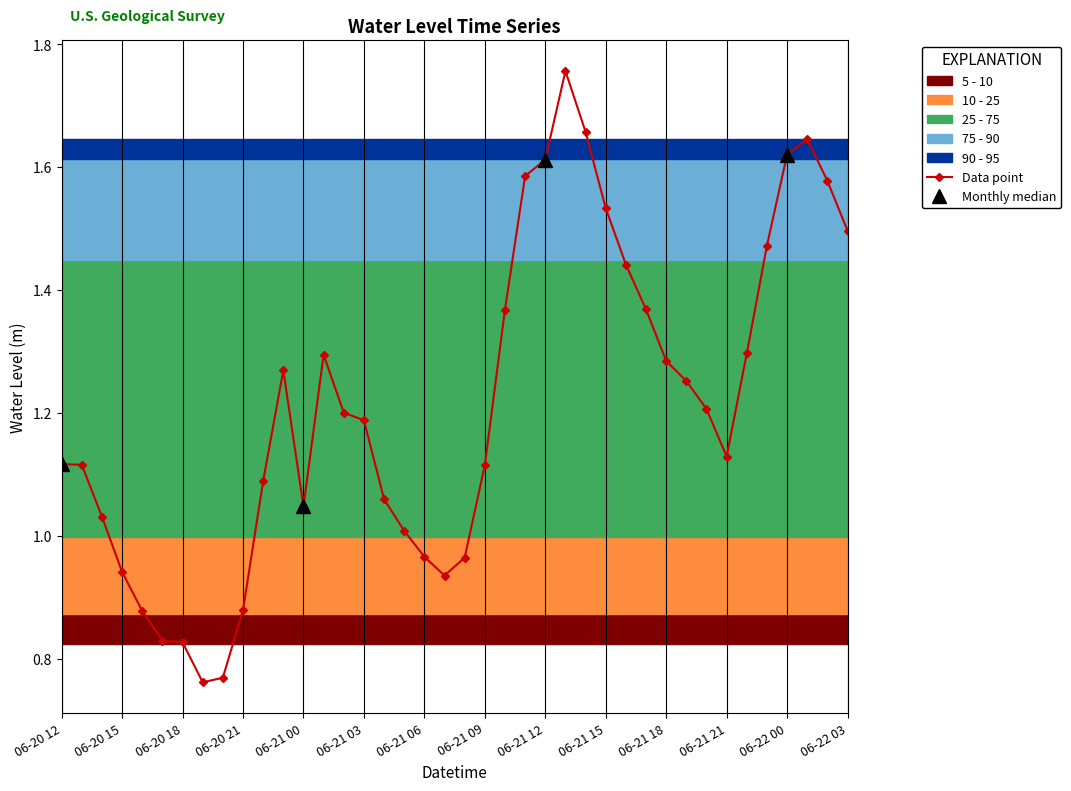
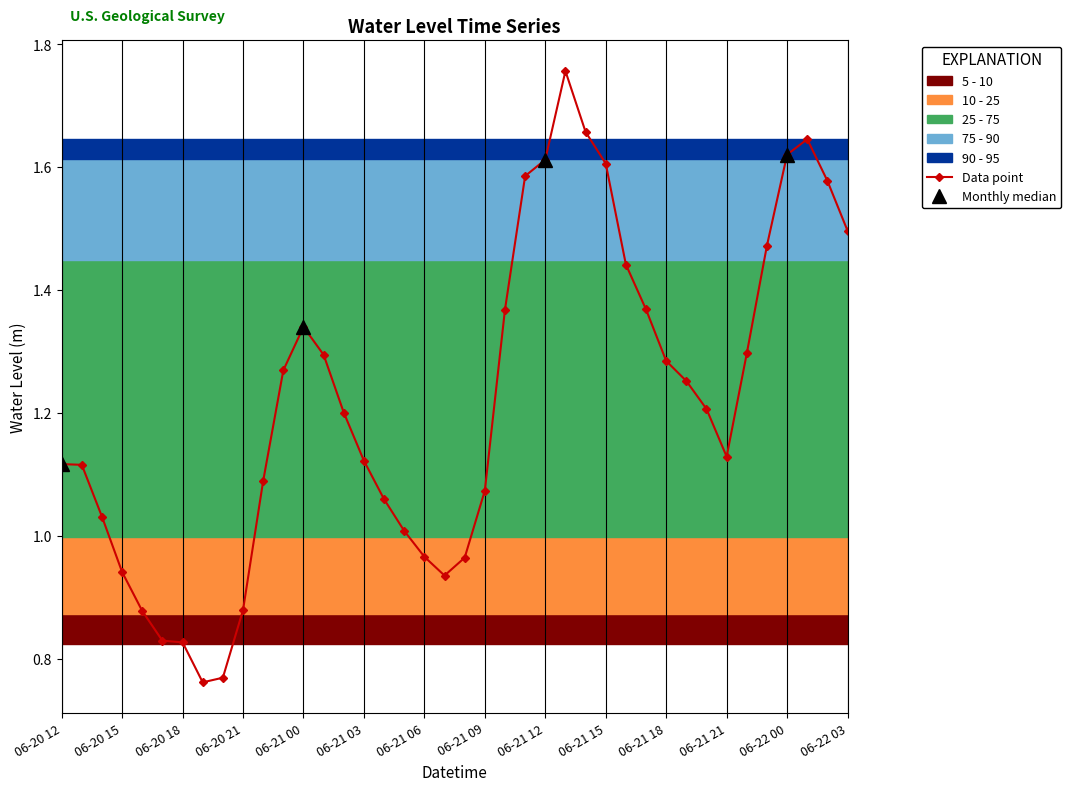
  {
    "Data point": {
      "06-20 15": 0.94,
      "06-20 18": 0.83,
      "06-20 21": 0.88,
-     "06-21 00": 1.05,
-     "06-21 03": 1.19,
+     "06-21 00": 1.34,
+     "06-21 03": 1.12,
      "06-21 06": 0.97,
-     "06-21 09": 1.11,
-     "06-21 15": 1.53,
+     "06-21 09": 1.07,
+     "06-21 15": 1.61,
      "06-21 18": 1.28,
      "06-21 21": 1.13,
      "06-22 03": 1.50
    },
    "90 - 95": {
      "06-20 12": 0.03,
      "06-20 15": 0.03,
      "06-20 18": 0.03,
      "06-20 21": 0.03,
      "06-21 00": 0.03,
      "06-21 03": 0.03,
      "06-21 06": 0.03,
      "06-21 09": 0.03,
      "06-21 12": 0.03,
      "06-21 15": 0.03,
      "06-21 18": 0.03,
      "06-21 21": 0.03,
      "06-22 00": 0.03,
      "06-22 03": 0.03
    }
  }
